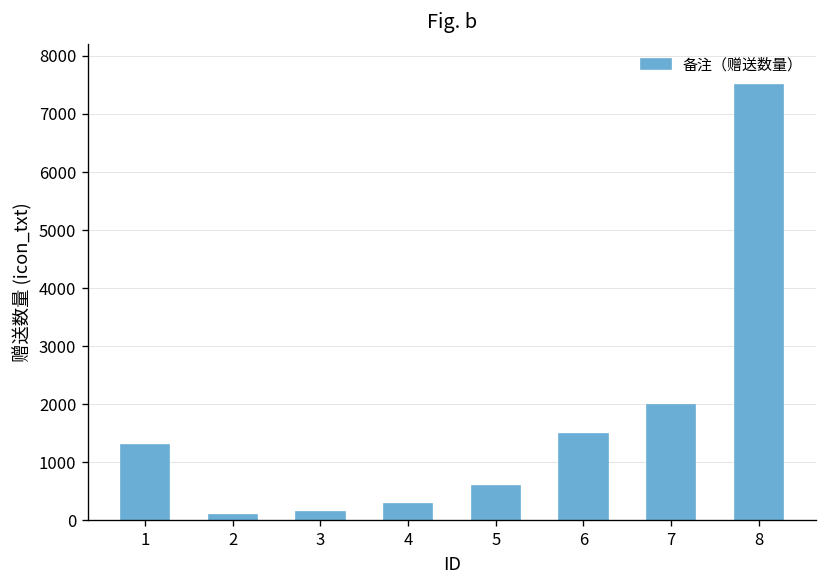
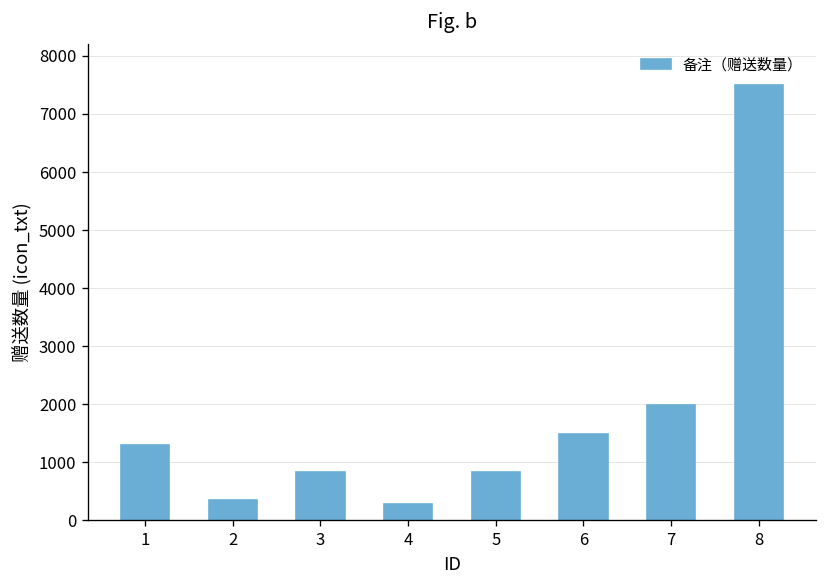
  {
    "1": 1300,
-   "2": 100,
-   "3": 200,
+   "2": 300,
+   "3": 800,
    "4": 300,
-   "5": 600,
+   "5": 800,
    "6": 1500,
    "7": 2000,
    "8": 7500
  }
